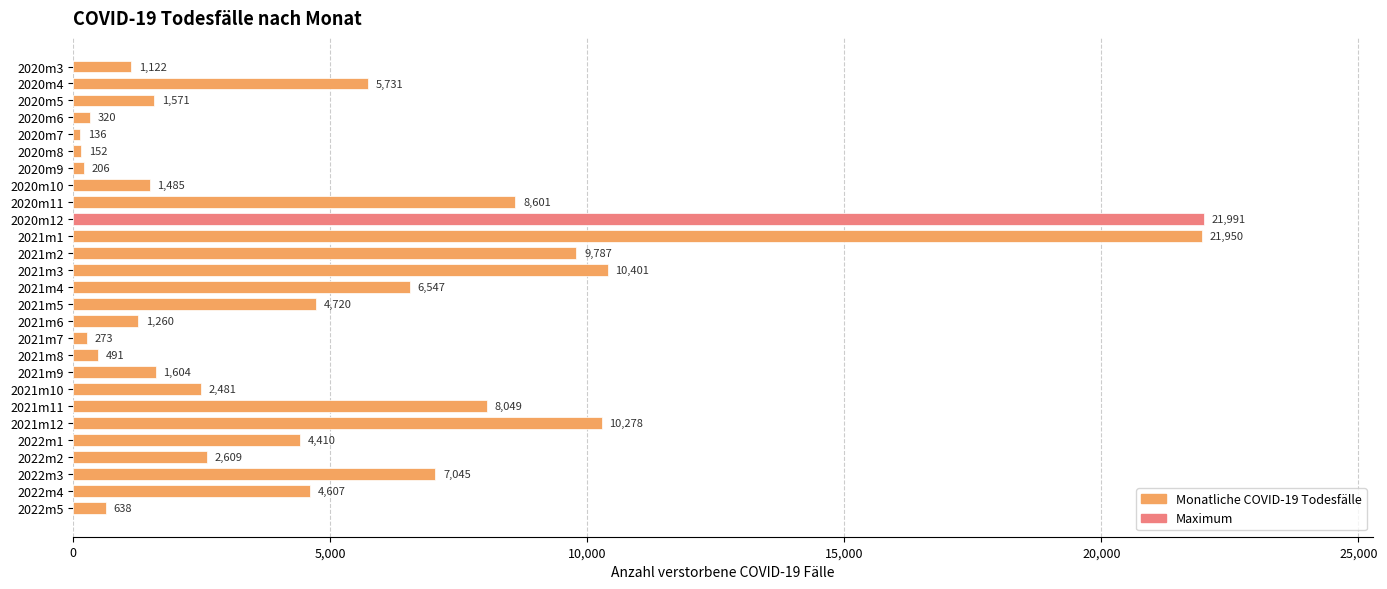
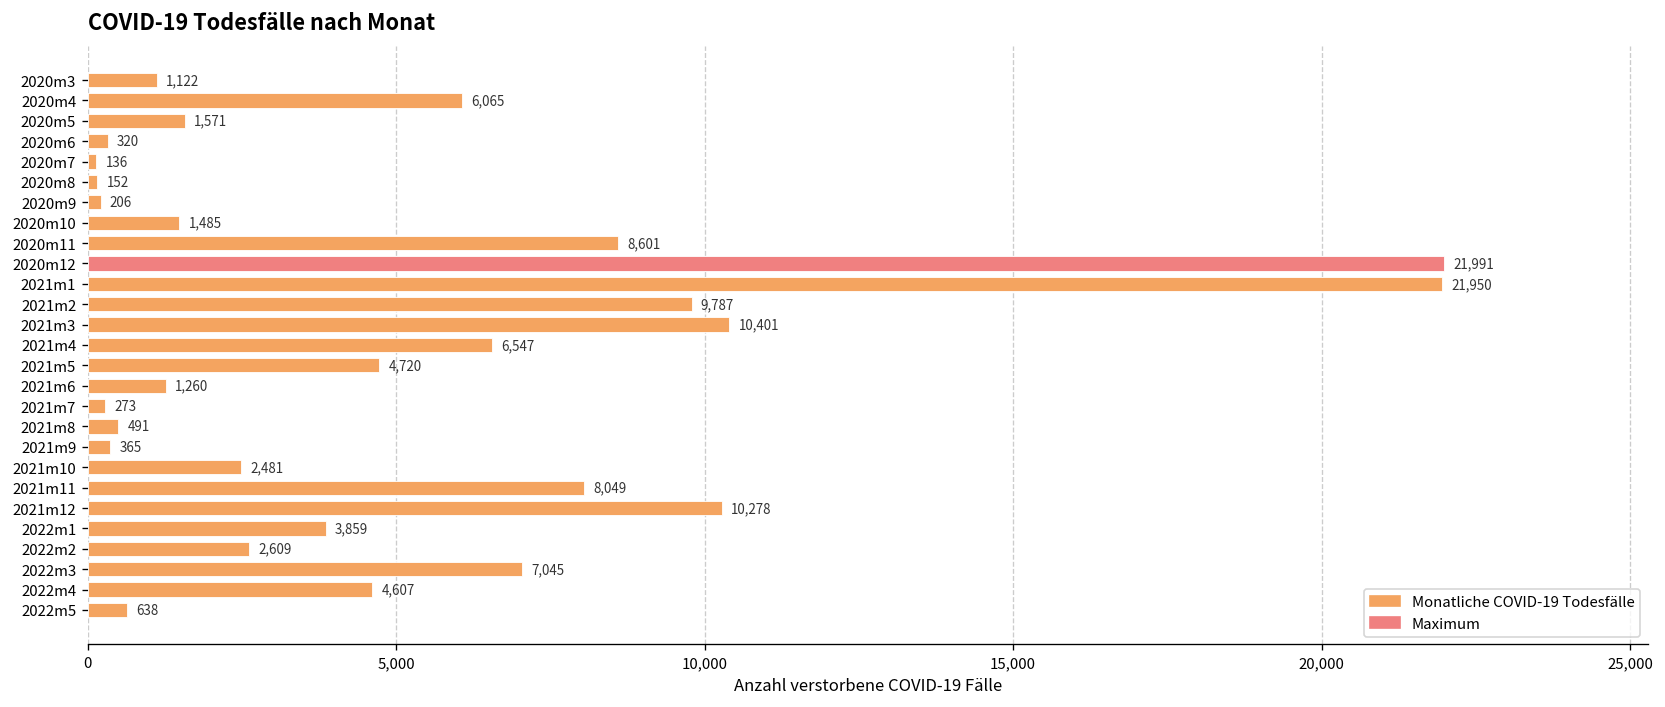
  {
    "2020m3": "1,122",
-   "2020m4": "5,731",
+   "2020m4": "6,065",
    "2020m5": "1,571",
    "2020m6": "320",
    "2020m7": "136",
    "2020m8": "152",
    "2020m9": "206",
    "2020m10": "1,485",
    "2020m11": "8,601",
    "2020m12": "21,991",
    "2021m1": "21,950",
    "2021m2": "9,787",
    "2021m3": "10,401",
    "2021m4": "6,547",
    "2021m5": "4,720",
    "2021m6": "1,260",
    "2021m7": "273",
    "2021m8": "491",
-   "2021m9": "1,604",
+   "2021m9": "365",
    "2021m10": "2,481",
    "2021m11": "8,049",
    "2021m12": "10,278",
-   "2022m1": "4,410",
+   "2022m1": "3,859",
    "2022m2": "2,609",
    "2022m3": "7,045",
    "2022m4": "4,607",
    "2022m5": "638"
  }
